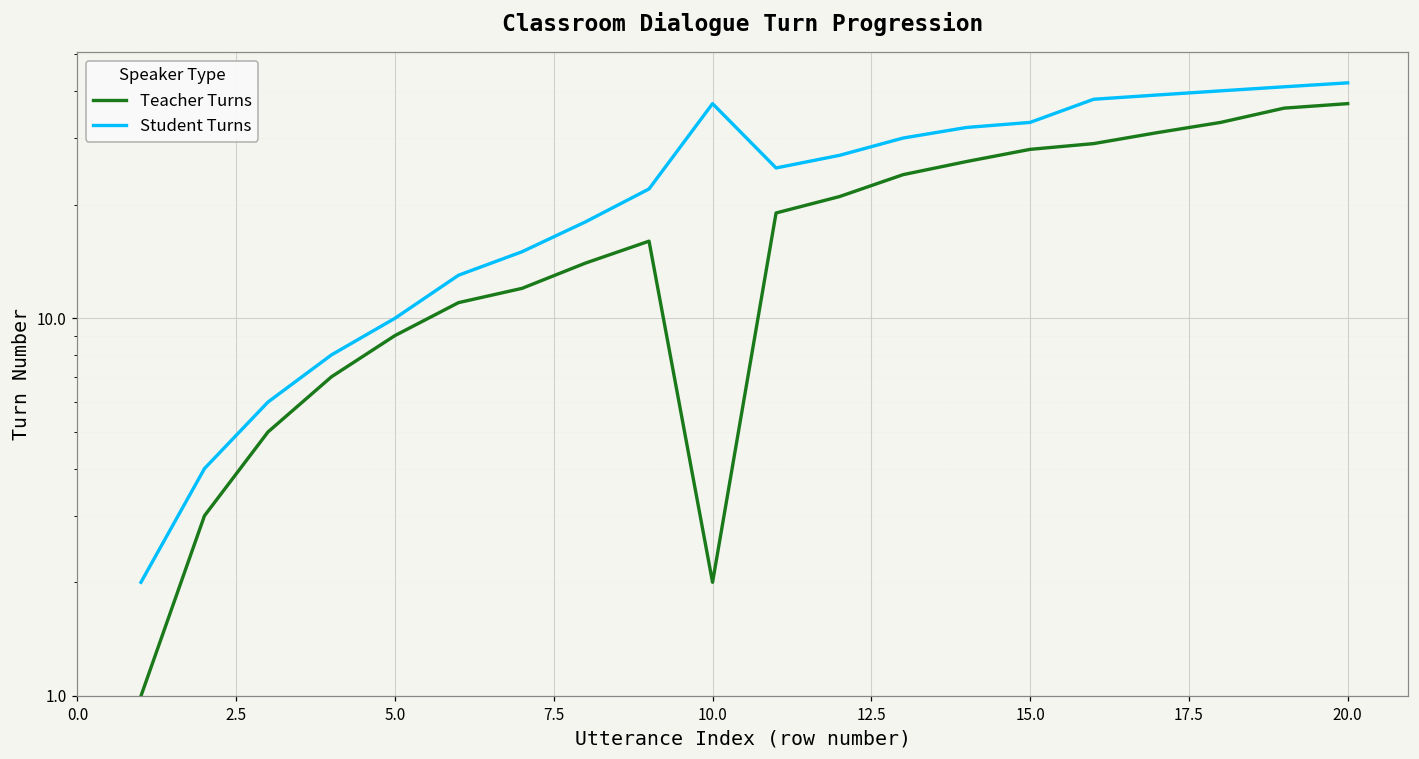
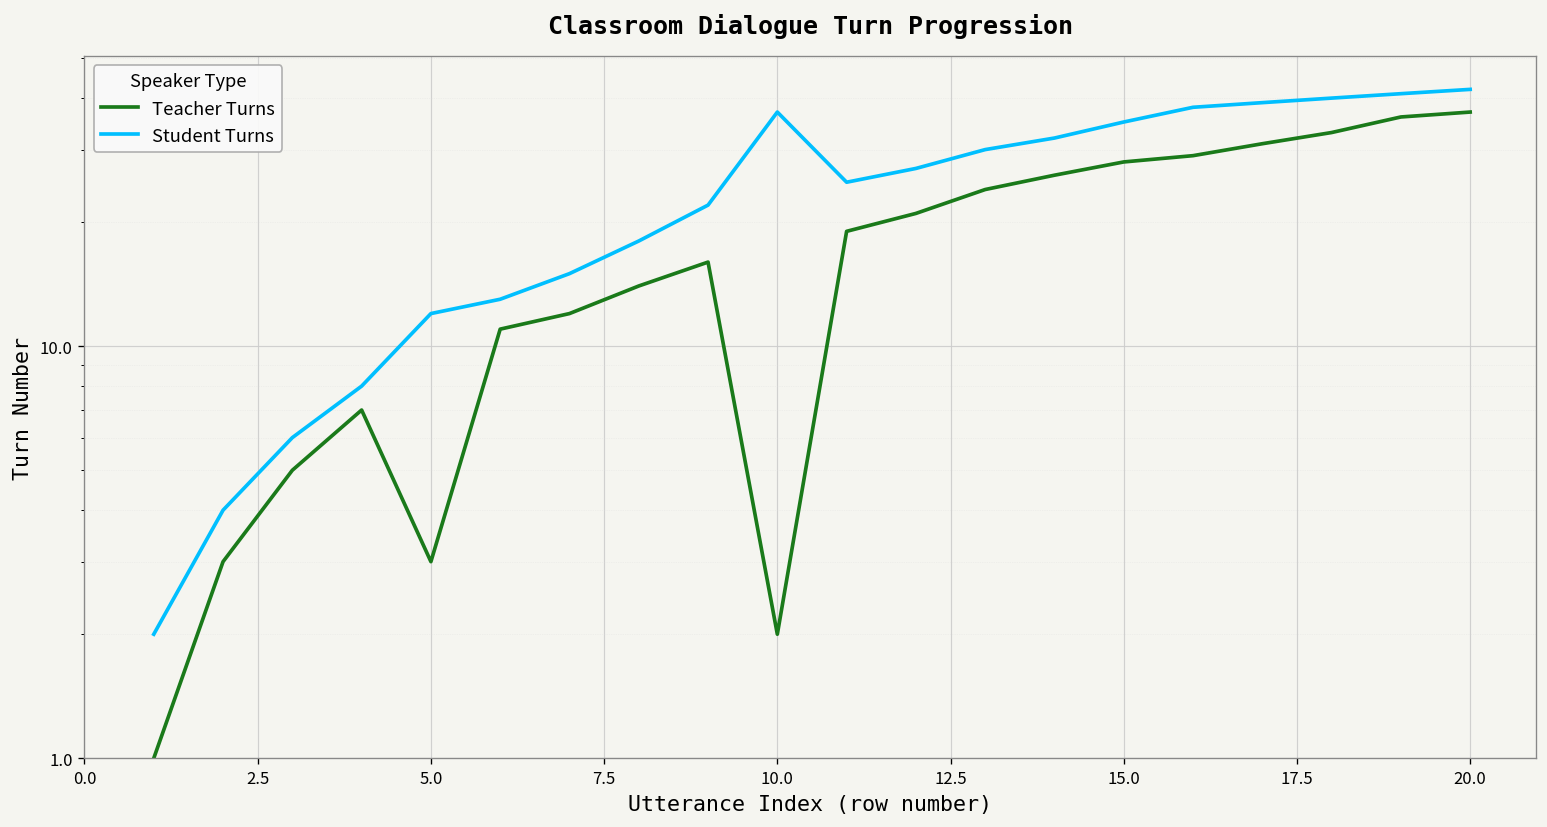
  {
    "Teacher Turns": {
-     "5.0": 9,
+     "5.0": 3,
      "10.0": 2,
      "15.0": 28,
      "20.0": 37
    },
    "Student Turns": {
-     "5.0": 10,
+     "5.0": 12,
      "10.0": 37,
-     "15.0": 33,
+     "15.0": 35,
      "20.0": 42
    }
  }
